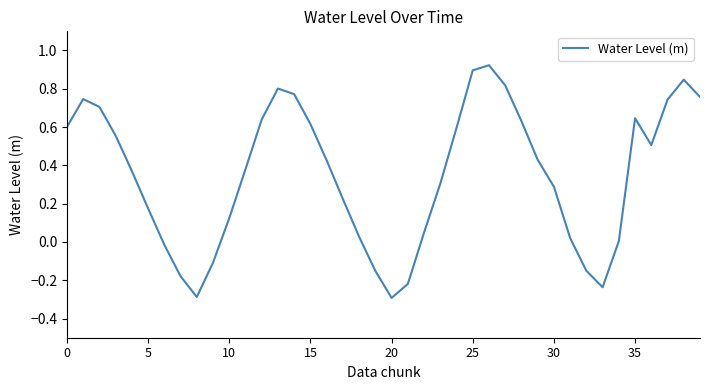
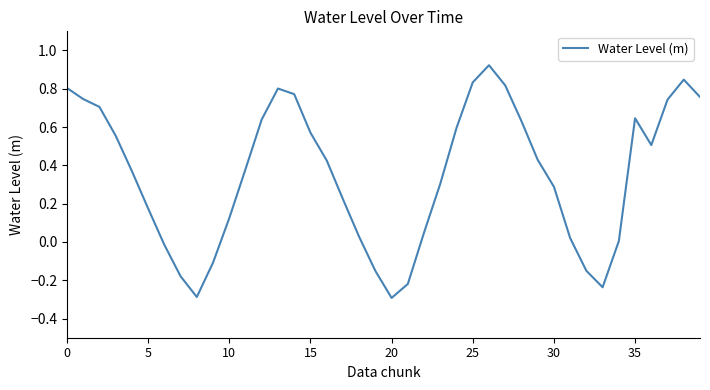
  {
-   "0": 0.60,
+   "0": 0.80,
    "5": 0.17,
    "10": 0.12,
-   "15": 0.62,
+   "15": 0.57,
    "20": -0.29,
-   "25": 0.90,
+   "25": 0.83,
    "30": 0.29,
    "35": 0.65
  }
